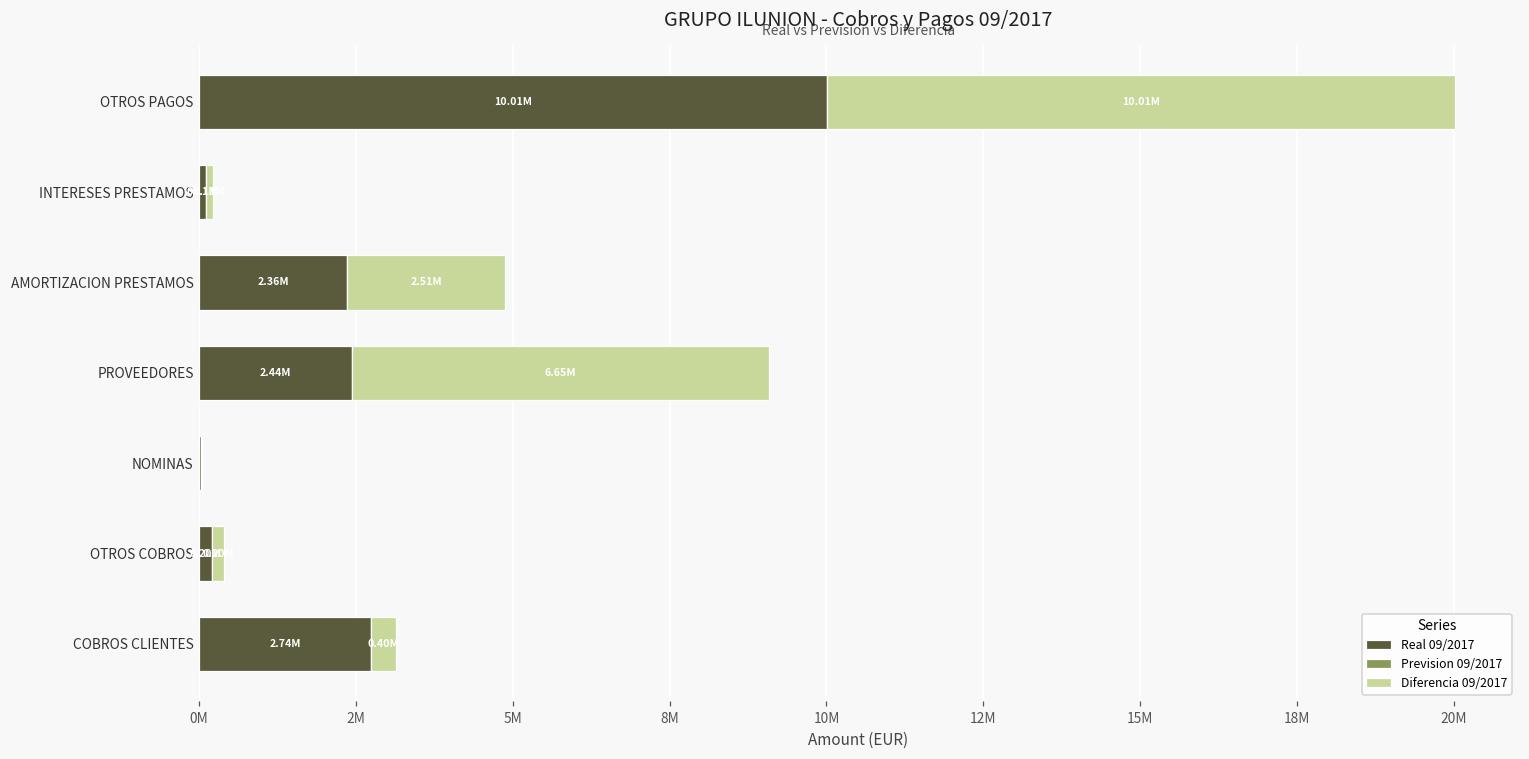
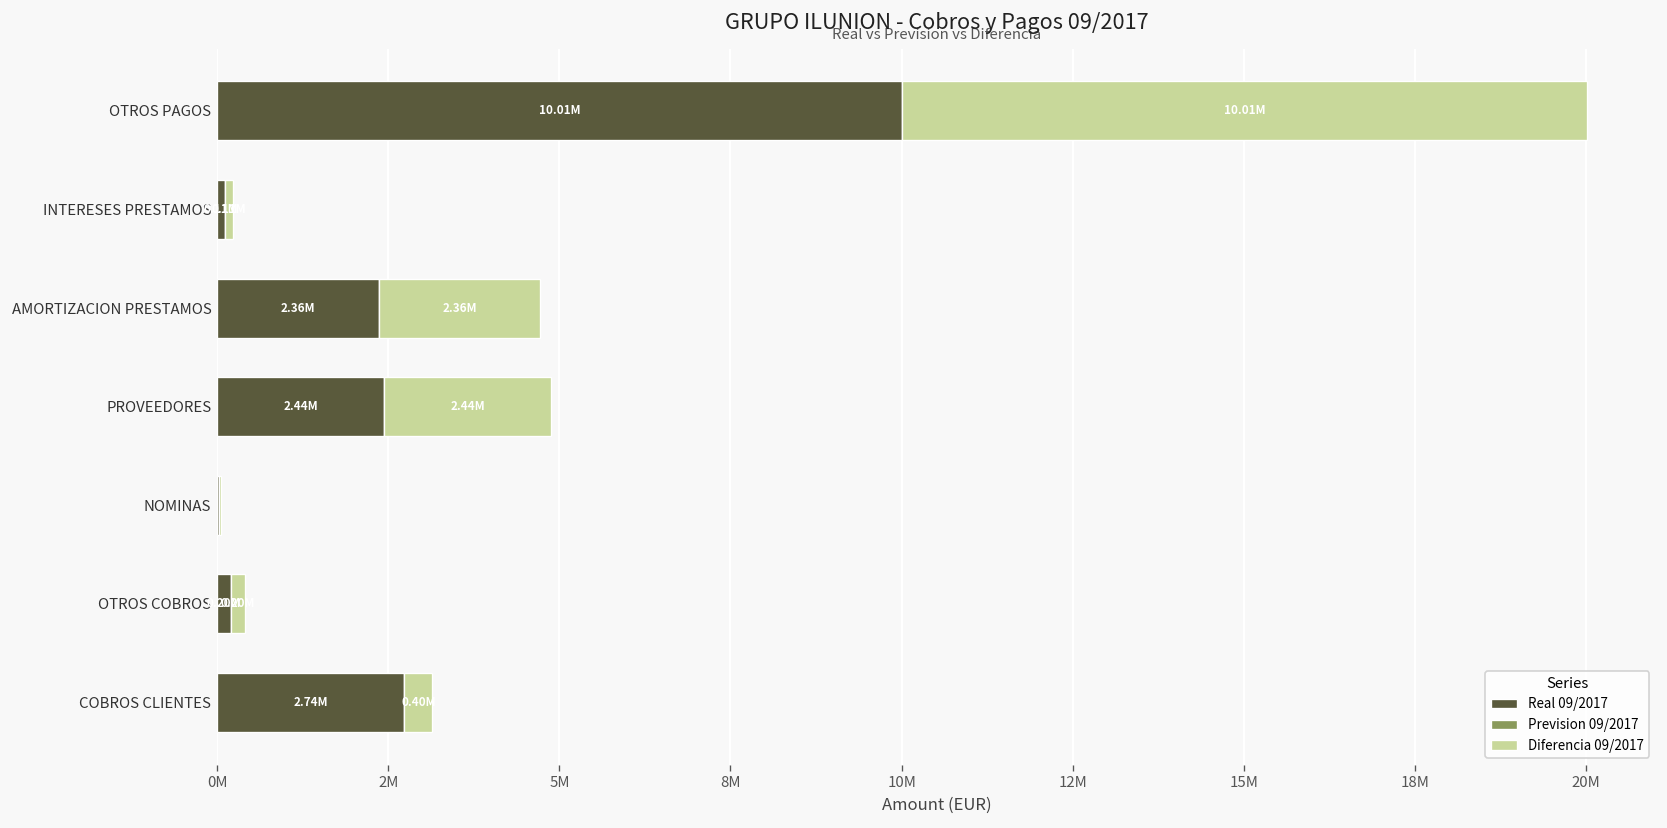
  {
    "Prevision 09/2017": {
      "OTROS PAGOS": "10.01M",
      "AMORTIZACION PRESTAMOS": "2.36M",
      "PROVEEDORES": "2.44M",
      "COBROS CLIENTES": "2.74M"
    },
    "Diferencia 09/2017": {
      "OTROS PAGOS": "10.01M",
-     "AMORTIZACION PRESTAMOS": "2.51M",
-     "PROVEEDORES": "6.65M",
+     "AMORTIZACION PRESTAMOS": "2.36M",
+     "PROVEEDORES": "2.44M",
      "COBROS CLIENTES": "0.40M"
    }
  }
